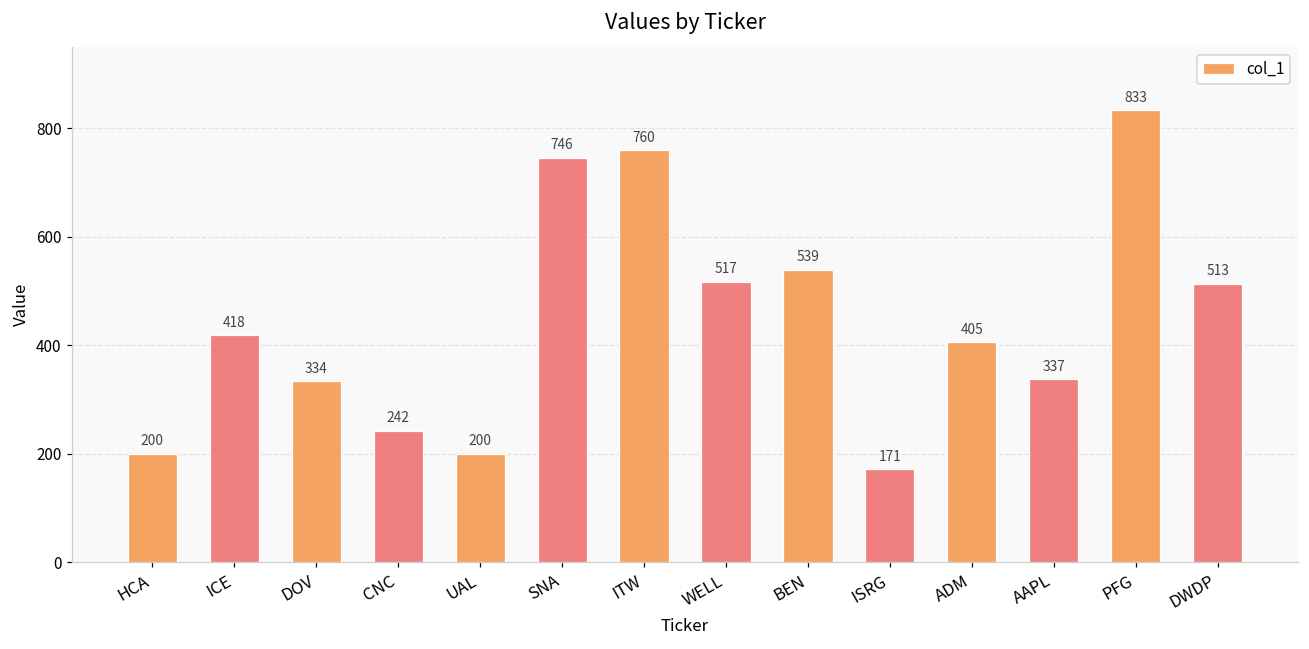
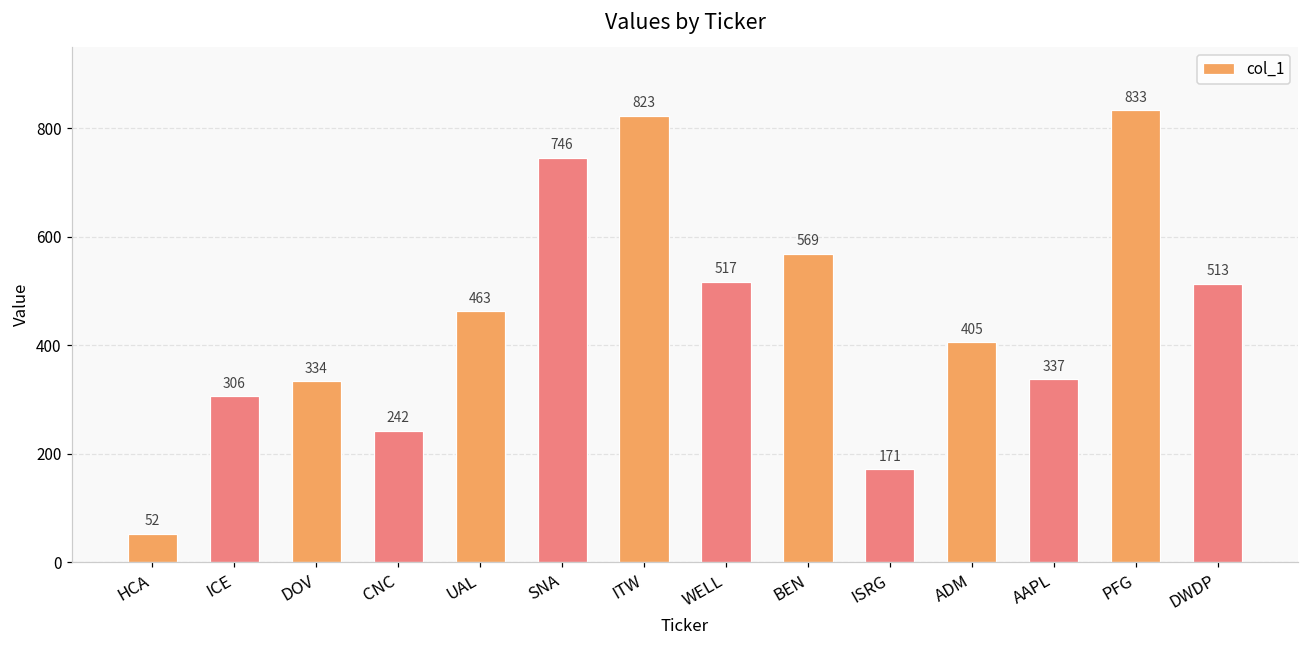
  {
-   "HCA": 200,
-   "ICE": 418,
+   "HCA": 52,
+   "ICE": 306,
    "DOV": 334,
    "CNC": 242,
-   "UAL": 200,
+   "UAL": 463,
    "SNA": 746,
-   "ITW": 760,
+   "ITW": 823,
    "WELL": 517,
-   "BEN": 539,
+   "BEN": 569,
    "ISRG": 171,
    "ADM": 405,
    "AAPL": 337,
    "PFG": 833,
    "DWDP": 513
  }
